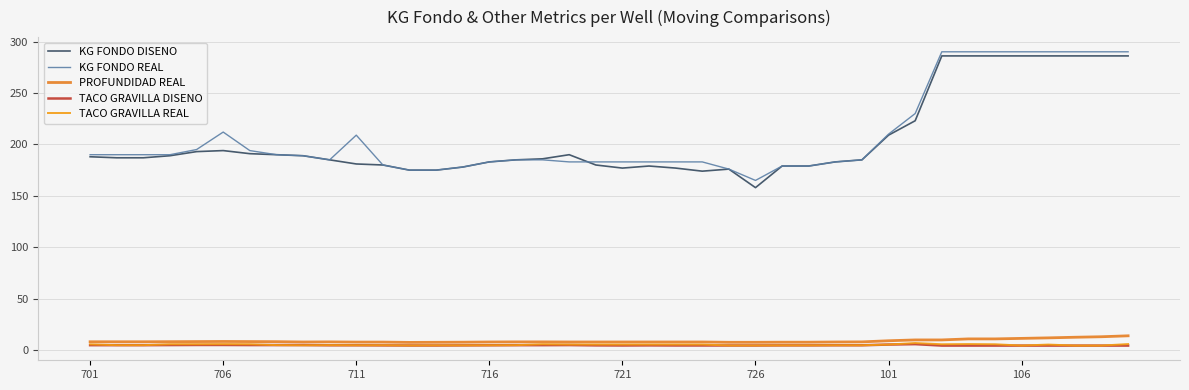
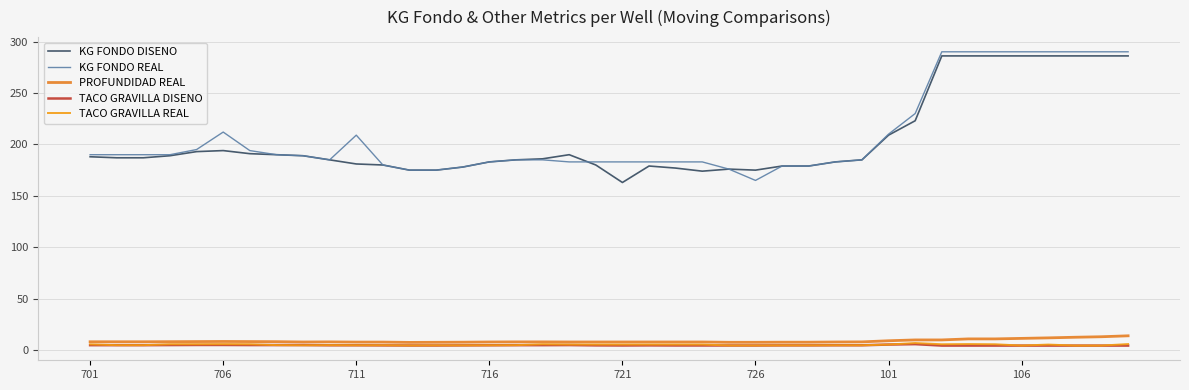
  {
    "KG FONDO DISENO": {
      "706": 194,
      "711": 181,
-     "721": 177,
-     "726": 158,
+     "721": 163,
+     "726": 175,
      "106": 286
    },
    "KG FONDO REAL": {
      "706": 212,
      "711": 209,
      "721": 183,
      "726": 165,
      "106": 290
    }
  }
